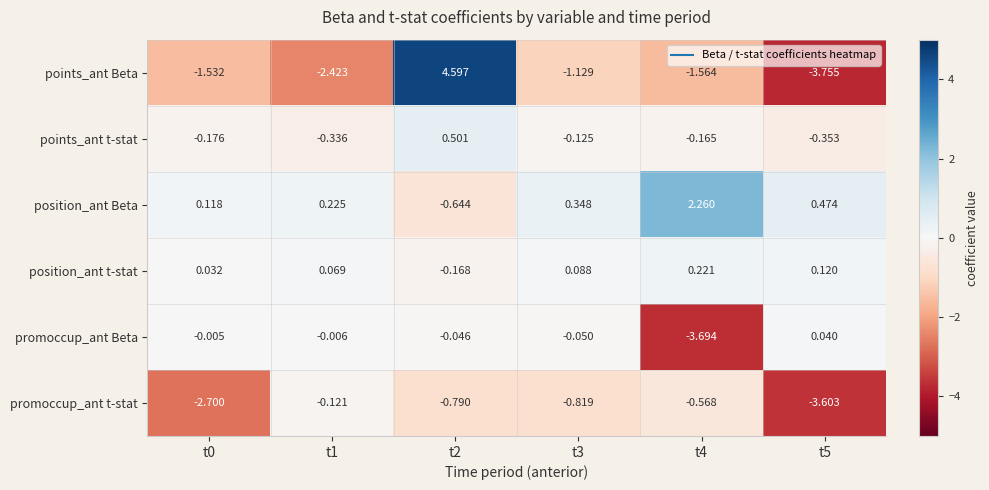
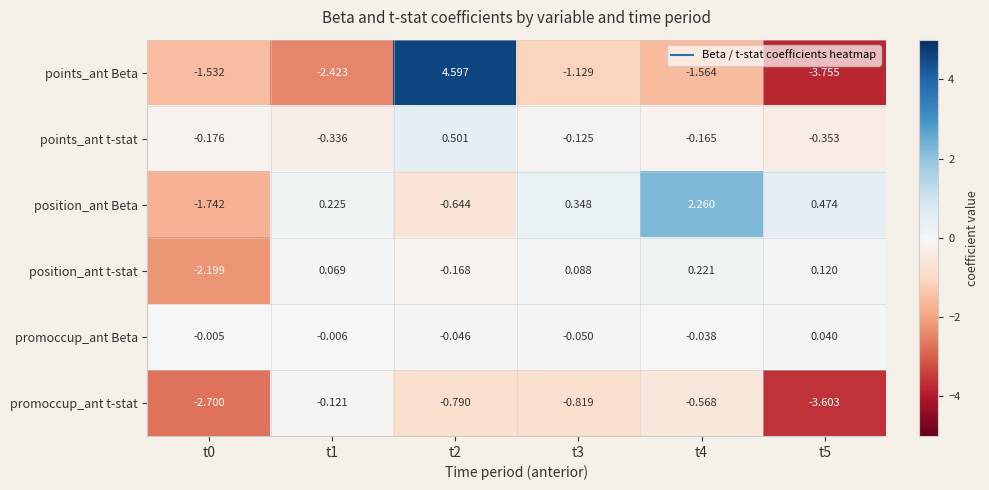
  {
    "points_ant Beta": {
      "t0": -1.532,
      "t1": -2.423,
      "t2": 4.597,
      "t3": -1.129,
      "t4": -1.564,
      "t5": -3.755
    },
    "points_ant t-stat": {
      "t0": -0.176,
      "t1": -0.336,
      "t2": 0.501,
      "t3": -0.125,
      "t4": -0.165,
      "t5": -0.353
    },
    "position_ant Beta": {
-     "t0": 0.118,
+     "t0": -1.742,
      "t1": 0.225,
      "t2": -0.644,
      "t3": 0.348,
      "t4": 2.260,
      "t5": 0.474
    },
    "position_ant t-stat": {
-     "t0": 0.032,
+     "t0": -2.199,
      "t1": 0.069,
      "t2": -0.168,
      "t3": 0.088,
      "t4": 0.221,
      "t5": 0.120
    },
    "promoccup_ant Beta": {
      "t0": -0.005,
      "t1": -0.006,
      "t2": -0.046,
      "t3": -0.050,
-     "t4": -3.694,
+     "t4": -0.038,
      "t5": 0.040
    },
    "promoccup_ant t-stat": {
      "t0": -2.700,
      "t1": -0.121,
      "t2": -0.790,
      "t3": -0.819,
      "t4": -0.568,
      "t5": -3.603
    }
  }
